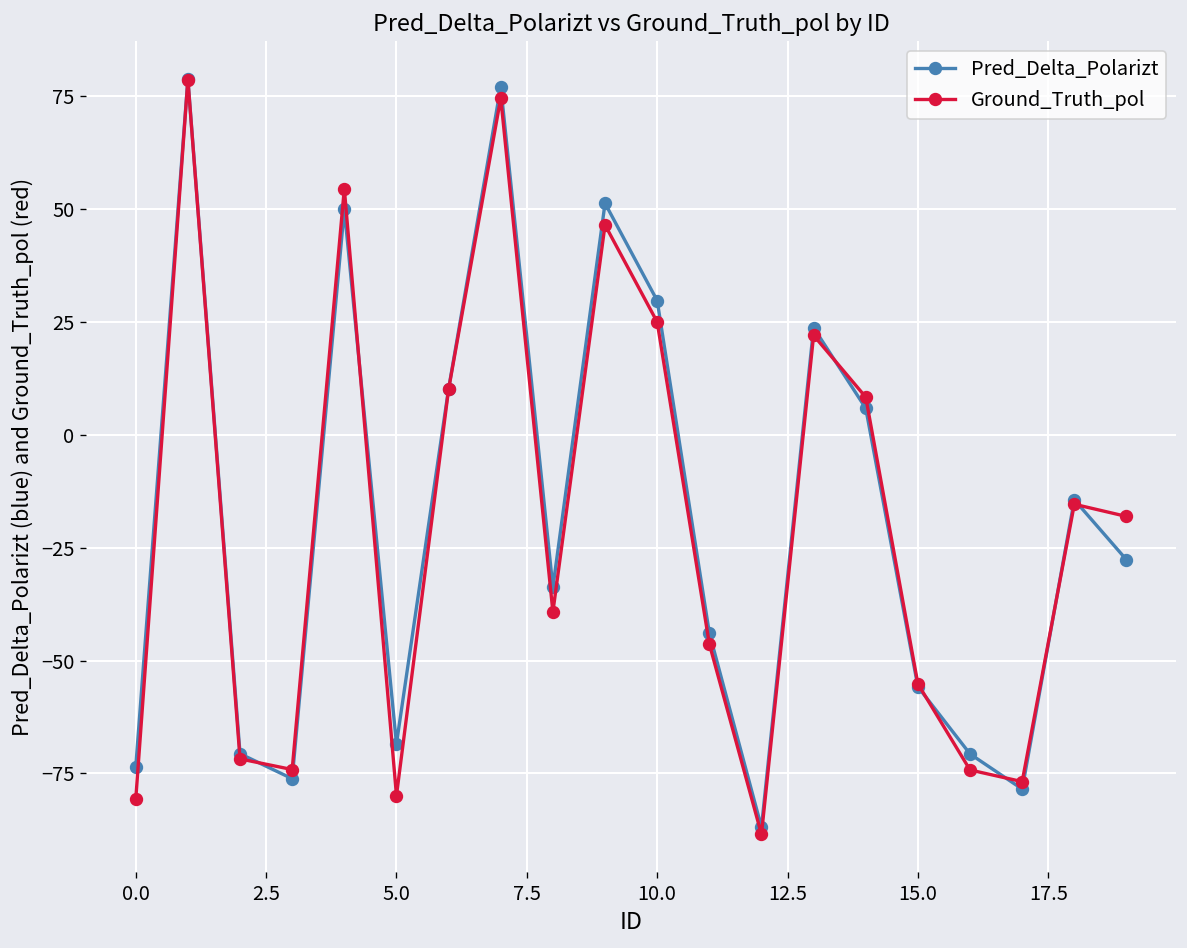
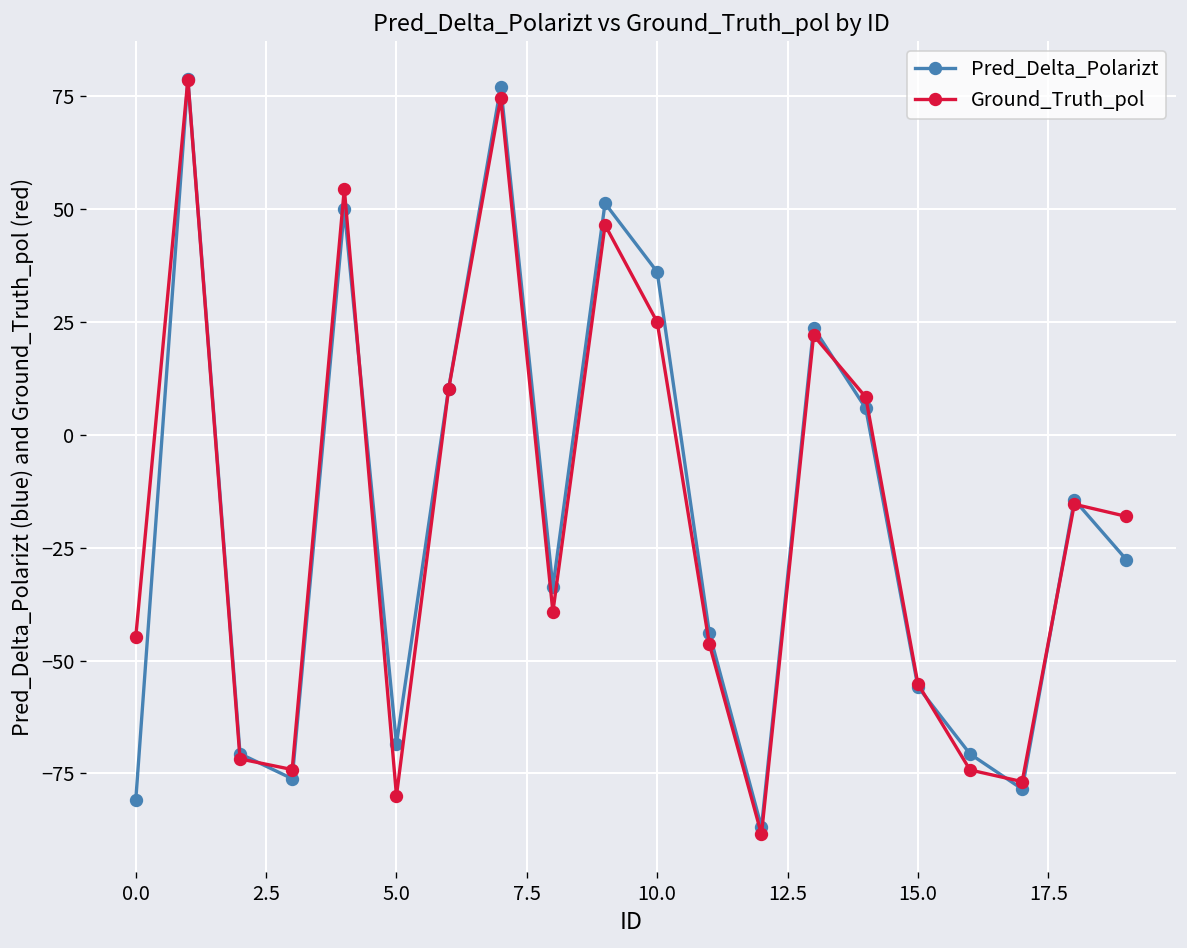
  {
    "Pred_Delta_Polarizt": {
-     "0.0": -74,
+     "0.0": -81,
      "5.0": -68,
-     "10.0": 30
+     "10.0": 36
    },
    "Ground_Truth_pol": {
-     "0.0": -81,
+     "0.0": -45,
      "5.0": -80,
      "10.0": 25
    }
  }
